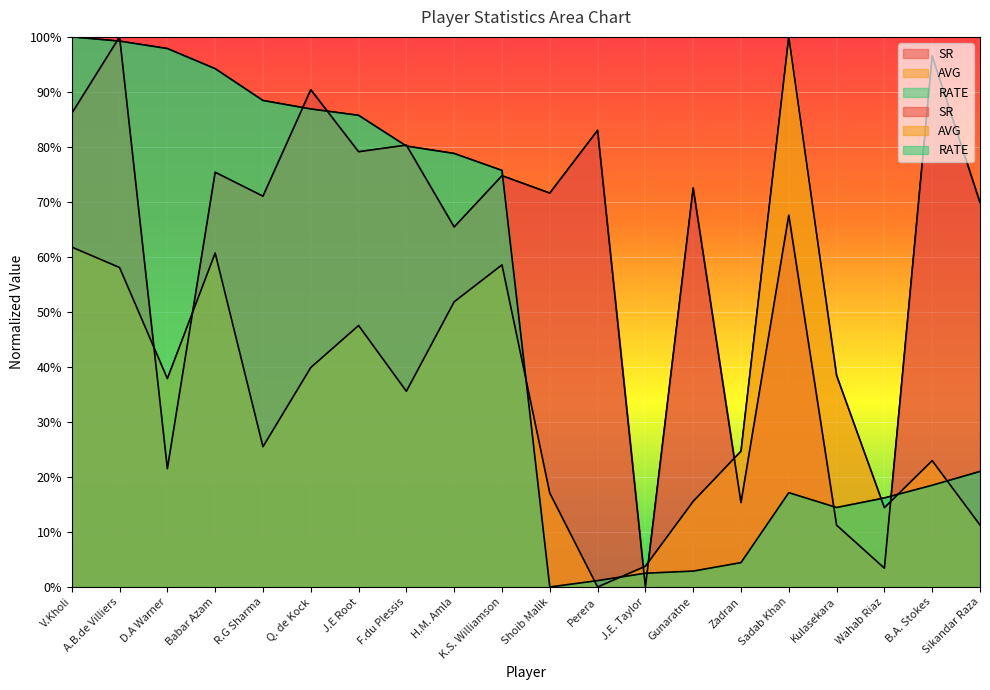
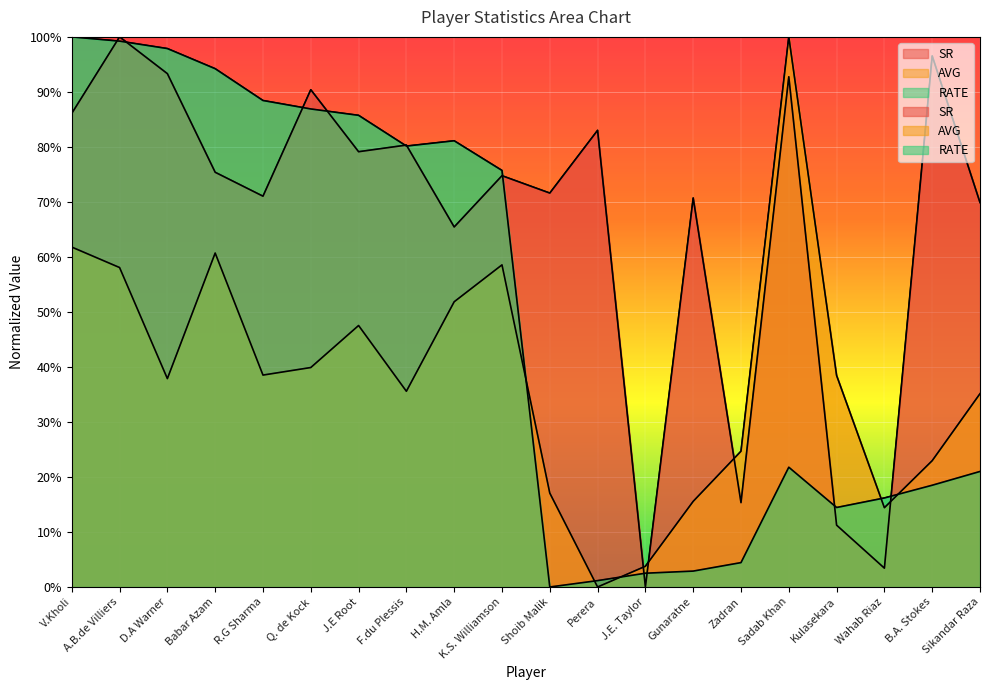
  {
    "SR": {
      "V.Kholi": "86%",
      "A.B.de Villiers": "100%",
-     "D.A Warner": "22%",
+     "D.A Warner": "93%",
      "Babar Azam": "75%",
      "R.G Sharma": "71%",
      "Q. de Kock": "90%",
      "J.E Root": "79%",
      "H.M. Amla": "65%",
      "K.S. Williamson": "75%",
      "Shoib Malik": "72%",
      "Perera": "83%",
      "J.E. Taylor": "0%",
-     "Gunaratne": "73%",
+     "Gunaratne": "71%",
      "Zadran": "15%",
-     "Sadab Khan": "68%",
+     "Sadab Khan": "93%",
      "Kulasekara": "11%",
      "Wahab Riaz": "3%",
      "Sikandar Raza": "70%"
    },
    "AVG": {
      "V.Kholi": "62%",
      "A.B.de Villiers": "58%",
      "D.A Warner": "38%",
      "Babar Azam": "61%",
-     "R.G Sharma": "26%",
+     "R.G Sharma": "39%",
      "Q. de Kock": "40%",
      "J.E Root": "48%",
      "F.du Plessis": "36%",
      "H.M. Amla": "52%",
      "K.S. Williamson": "59%",
      "Shoib Malik": "17%",
      "Perera": "0%",
      "J.E. Taylor": "4%",
      "Gunaratne": "16%",
      "Zadran": "25%",
      "Sadab Khan": "100%",
      "Kulasekara": "38%",
      "Wahab Riaz": "14%",
      "B.A. Stokes": "23%",
-     "Sikandar Raza": "11%"
+     "Sikandar Raza": "35%"
    },
    "RATE": {
      "V.Kholi": "100%",
      "A.B.de Villiers": "99%",
      "D.A Warner": "98%",
      "Babar Azam": "94%",
      "R.G Sharma": "88%",
      "Q. de Kock": "87%",
      "J.E Root": "86%",
-     "H.M. Amla": "79%",
+     "H.M. Amla": "81%",
      "K.S. Williamson": "76%",
      "Shoib Malik": "0%",
      "Perera": "1%",
      "J.E. Taylor": "3%",
      "Gunaratne": "3%",
      "Zadran": "4%",
-     "Sadab Khan": "17%",
+     "Sadab Khan": "22%",
      "Kulasekara": "14%",
      "Wahab Riaz": "16%",
      "B.A. Stokes": "18%",
      "Sikandar Raza": "21%"
    }
  }
